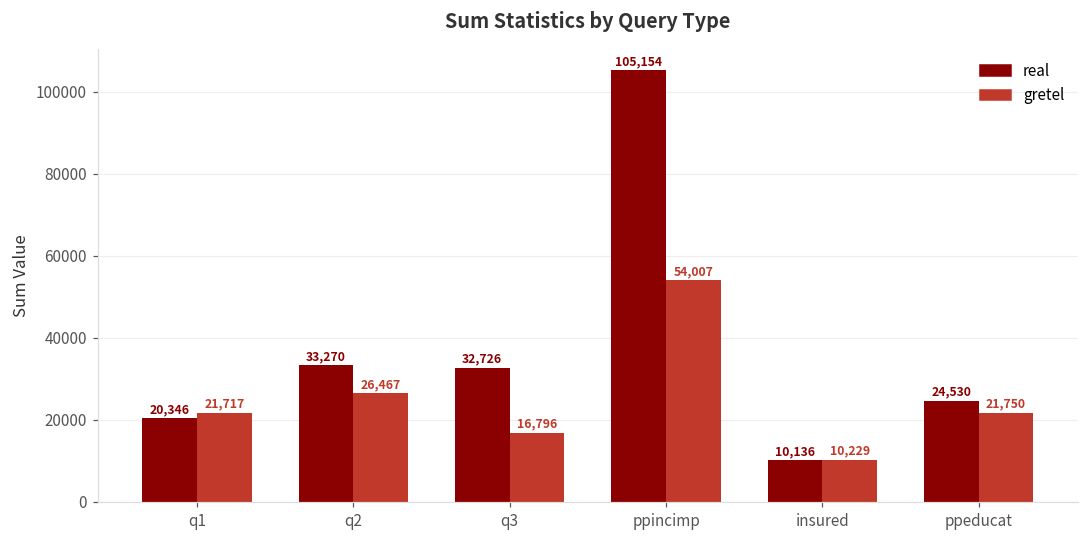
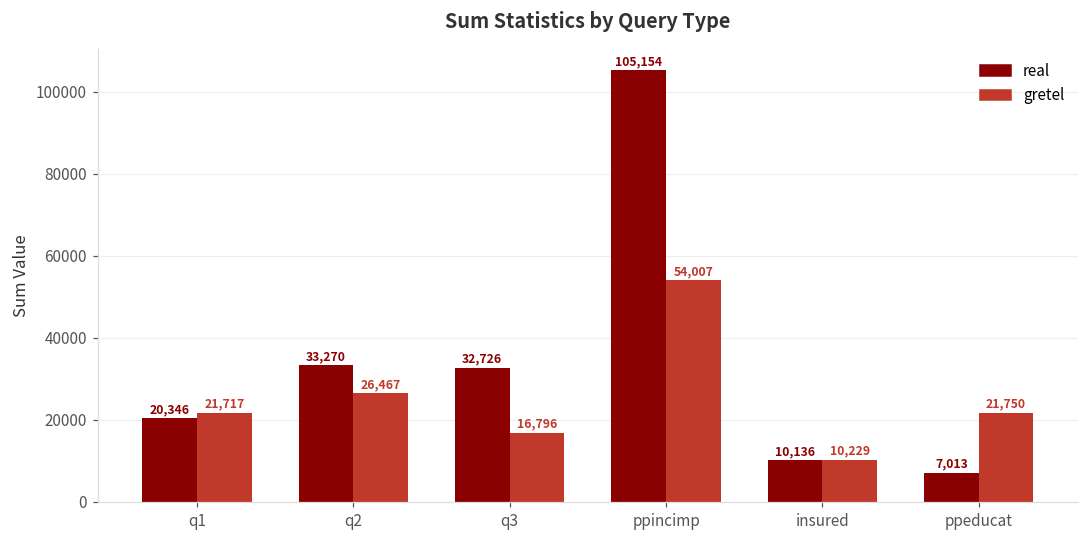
  {
    "real": {
      "q1": "20,346",
      "q2": "33,270",
      "q3": "32,726",
      "ppincimp": "105,154",
      "insured": "10,136",
-     "ppeducat": "24,530"
+     "ppeducat": "7,013"
    },
    "gretel": {
      "q1": "21,717",
      "q2": "26,467",
      "q3": "16,796",
      "ppincimp": "54,007",
      "ppeducat": "21,750"
    }
  }
